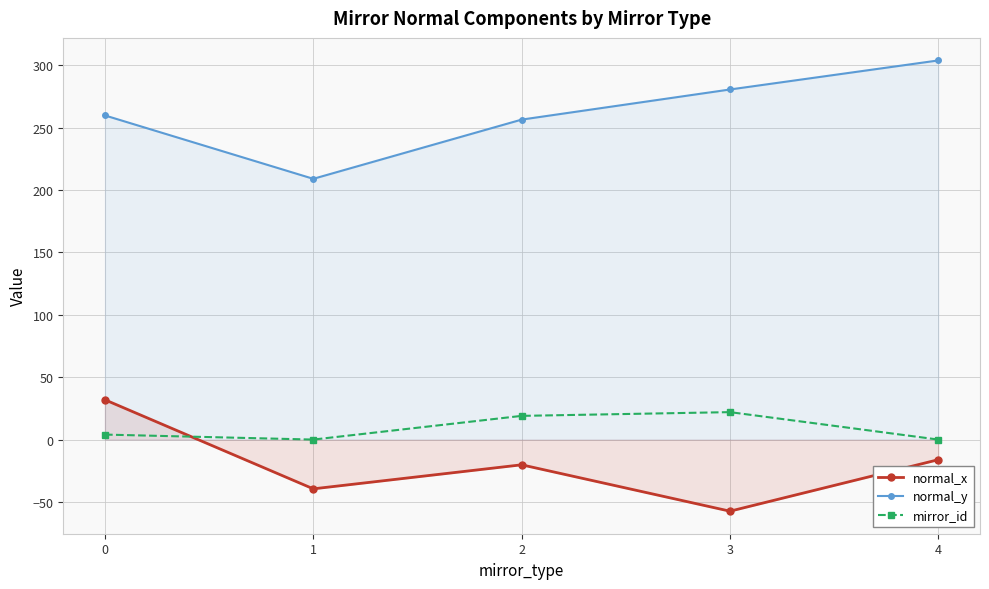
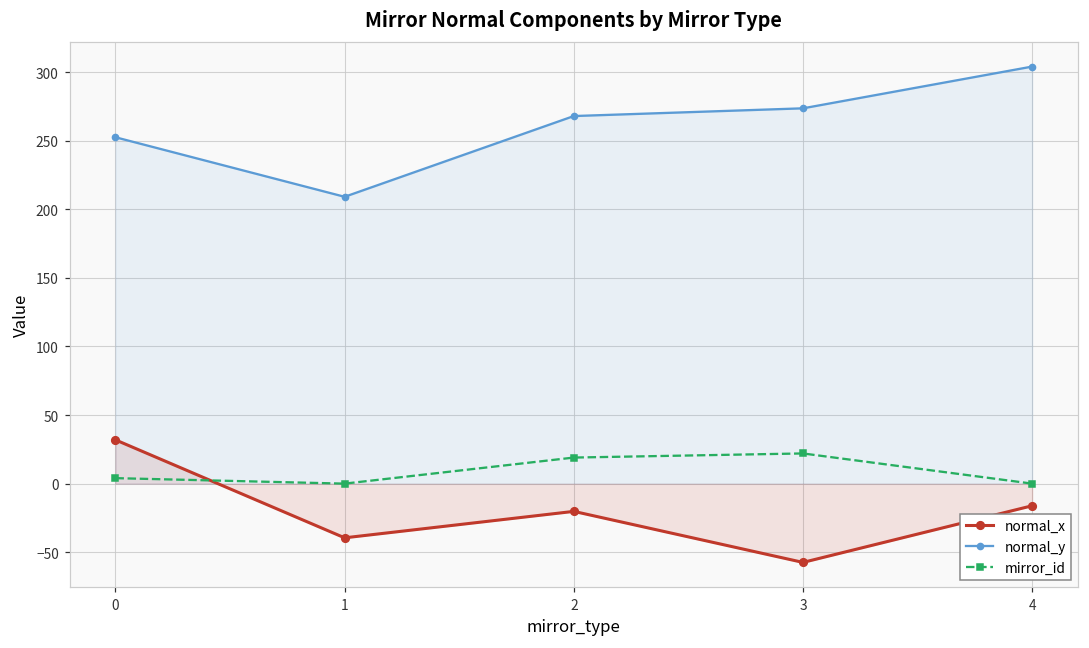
  {
    "normal_y": {
-     "0": 260,
+     "0": 252,
      "1": 209,
-     "2": 257,
-     "3": 281,
+     "2": 268,
+     "3": 274,
      "4": 304
    },
    "mirror_id": {
      "0": 4,
      "2": 19,
      "3": 22
    }
  }
